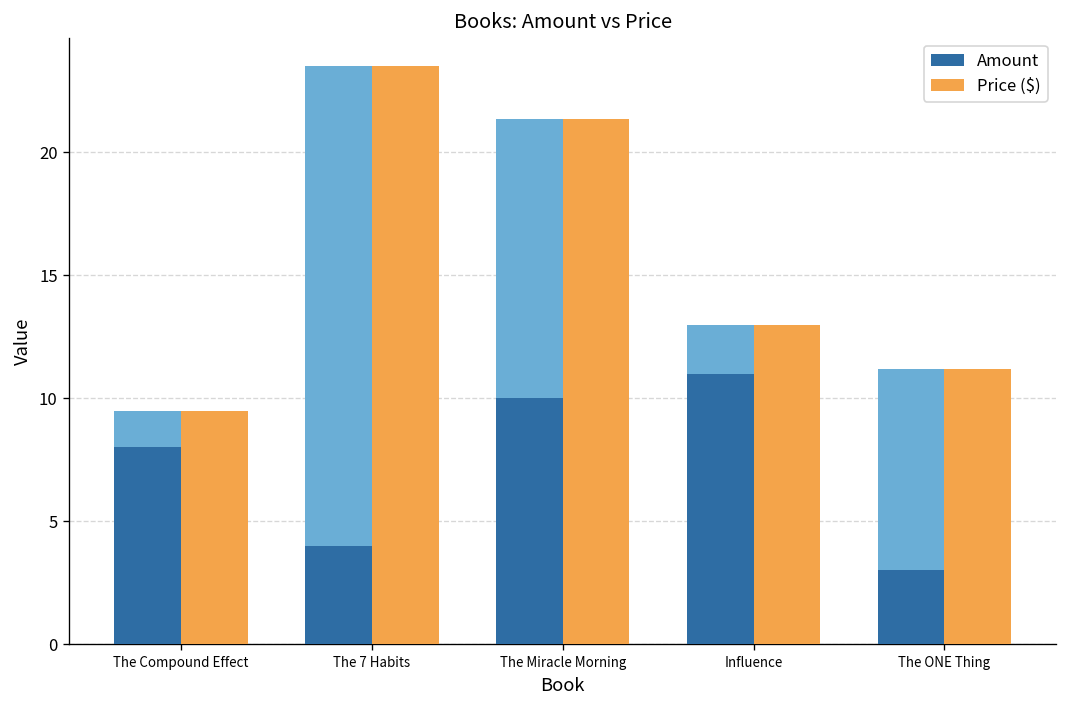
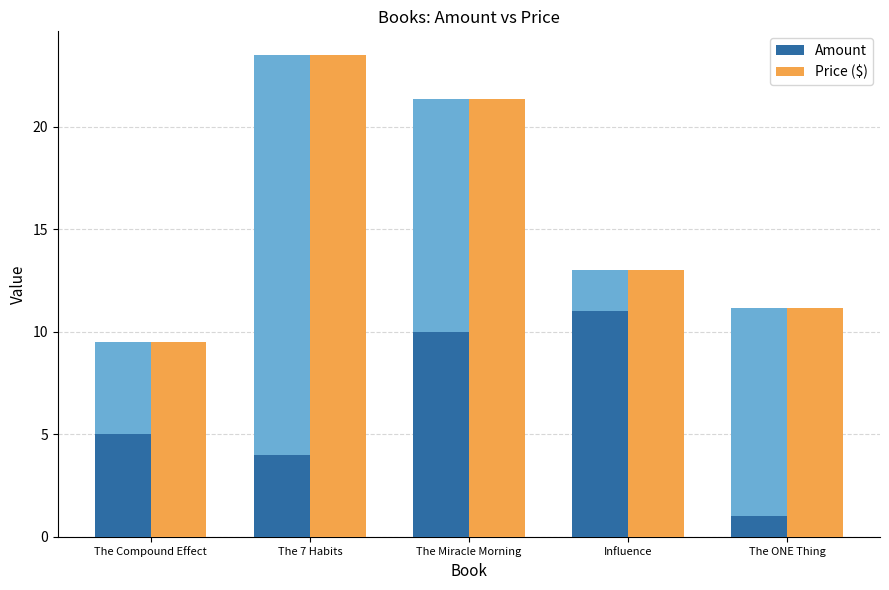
  {
    "Price ($)": {
      "The Compound Effect": 9.5,
      "The 7 Habits": 23.5,
      "The Miracle Morning": 21.3,
      "Influence": 13,
      "The ONE Thing": 11.2
    },
    "Amount": {
-     "The Compound Effect": 8,
-     "The ONE Thing": 3
+     "The Compound Effect": 5,
+     "The ONE Thing": 1
    }
  }
